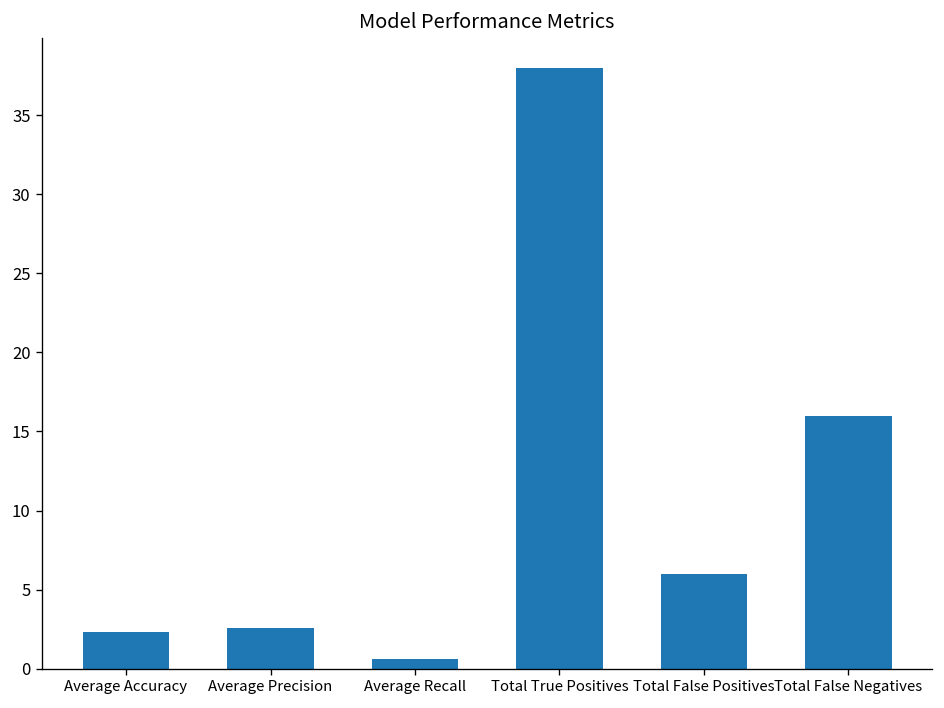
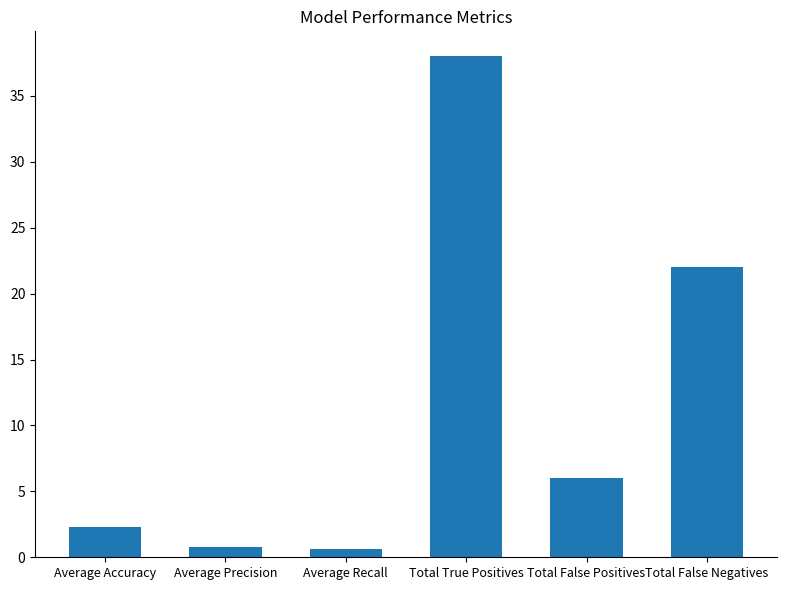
  {
    "Average Accuracy": 2.3,
-   "Average Precision": 2.6,
+   "Average Precision": 0.7,
    "Average Recall": 0.6,
    "Total True Positives": 38.0,
    "Total False Positives": 6.0,
-   "Total False Negatives": 16
+   "Total False Negatives": 22
  }
